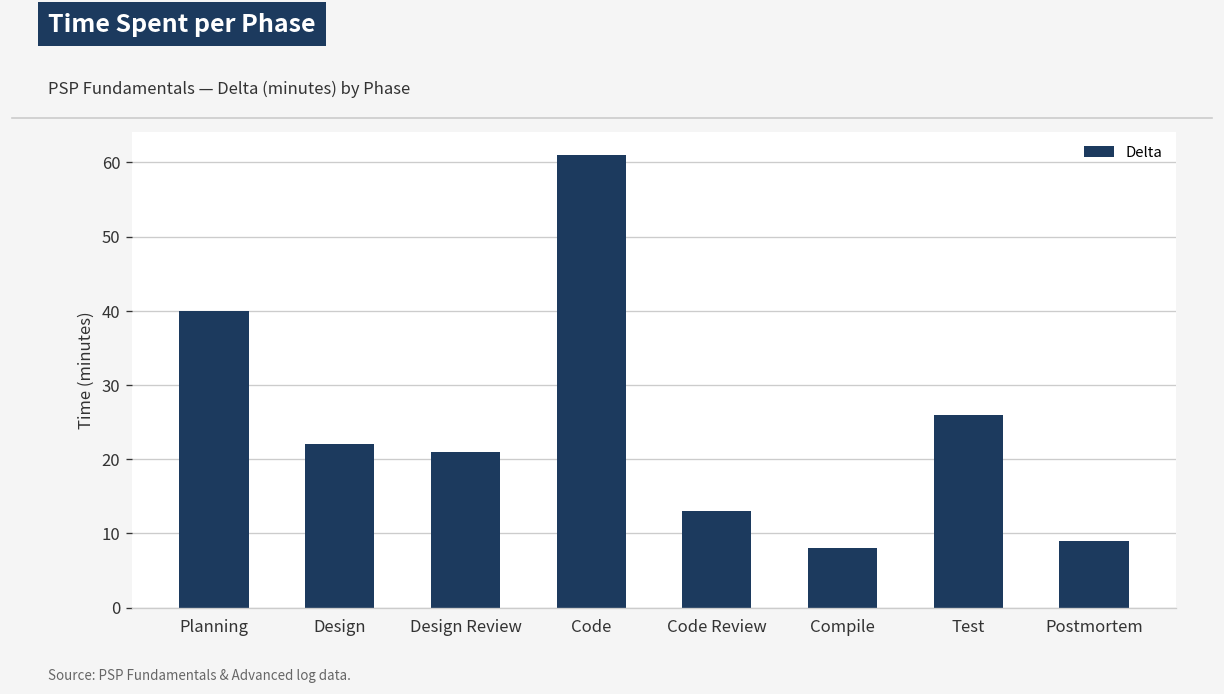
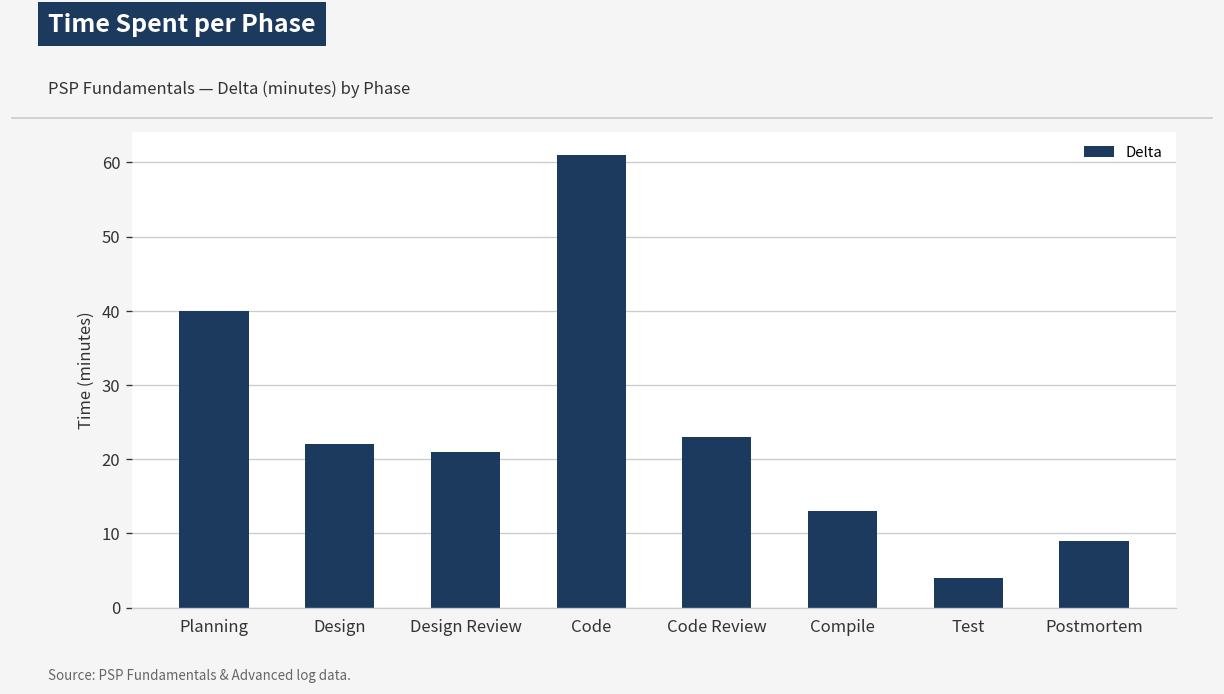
  {
    "Planning": 40,
    "Design": 22,
    "Design Review": 21,
    "Code": 61,
-   "Code Review": 13,
-   "Compile": 8,
-   "Test": 26,
+   "Code Review": 23,
+   "Compile": 13,
+   "Test": 4,
    "Postmortem": 9
  }
